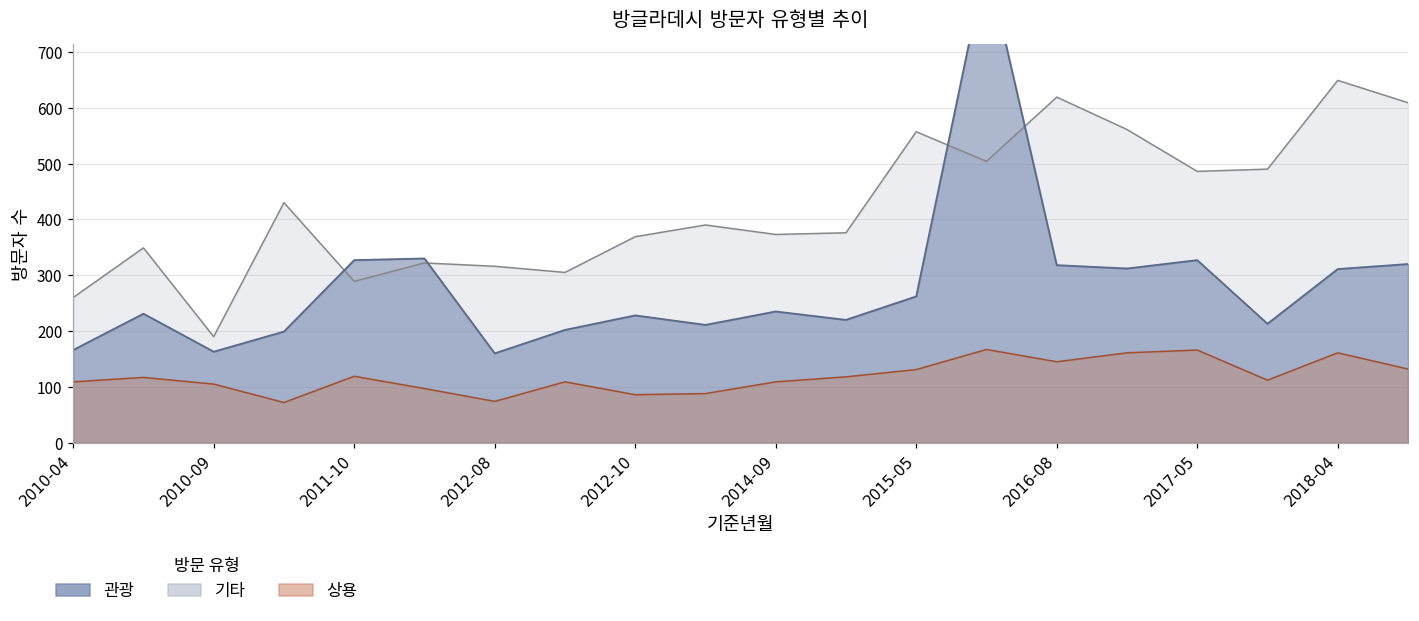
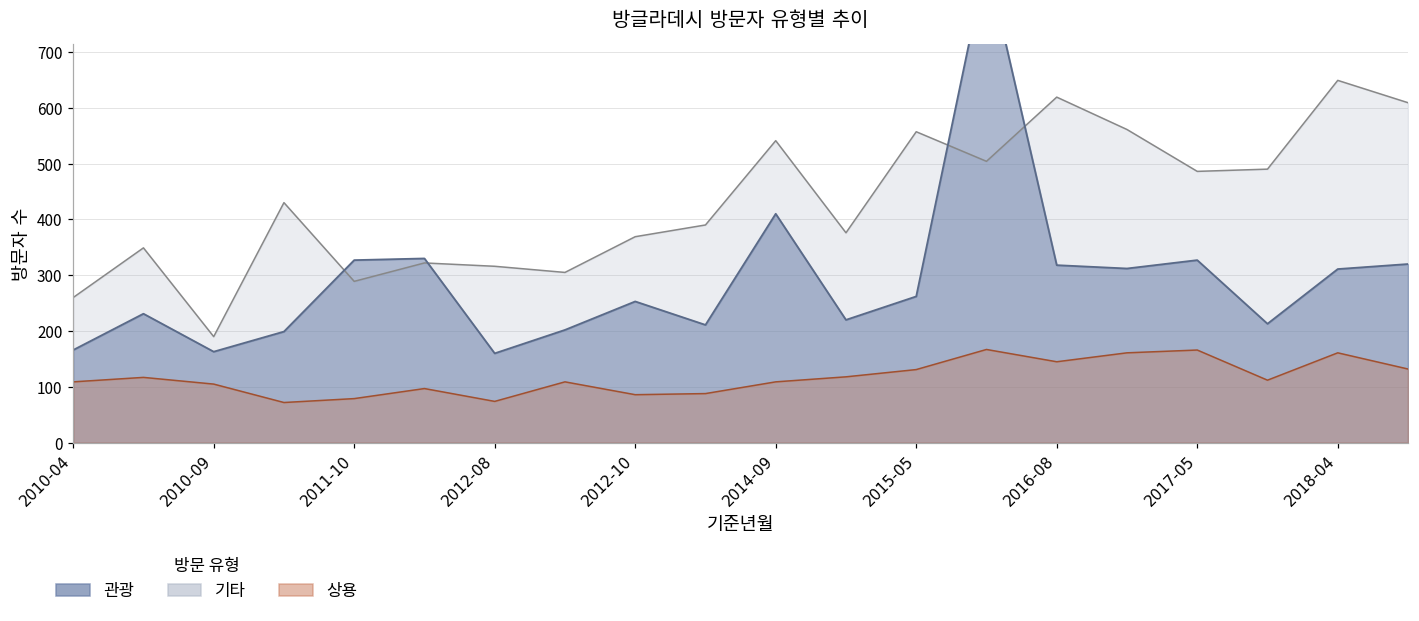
  {
    "기타": {
      "2011-10": 290,
      "2012-10": 370,
-     "2014-09": 370,
+     "2014-09": 540,
      "2016-08": 620
    },
    "관광": {
      "2011-10": 330,
-     "2012-10": 230,
-     "2014-09": 240,
+     "2012-10": 250,
+     "2014-09": 410,
      "2016-08": 320
    },
    "상용": {
-     "2011-10": 120,
+     "2011-10": 80,
      "2012-10": 90,
      "2014-09": 110,
      "2016-08": 150
    }
  }
